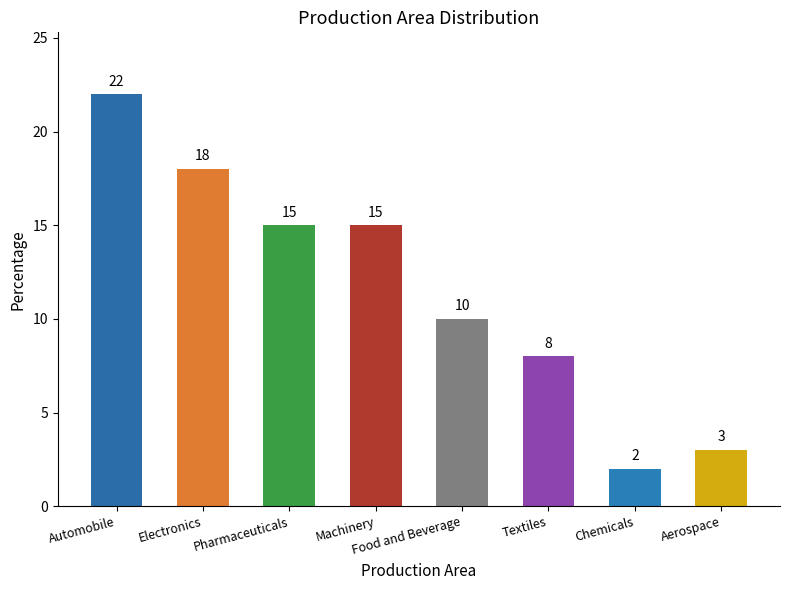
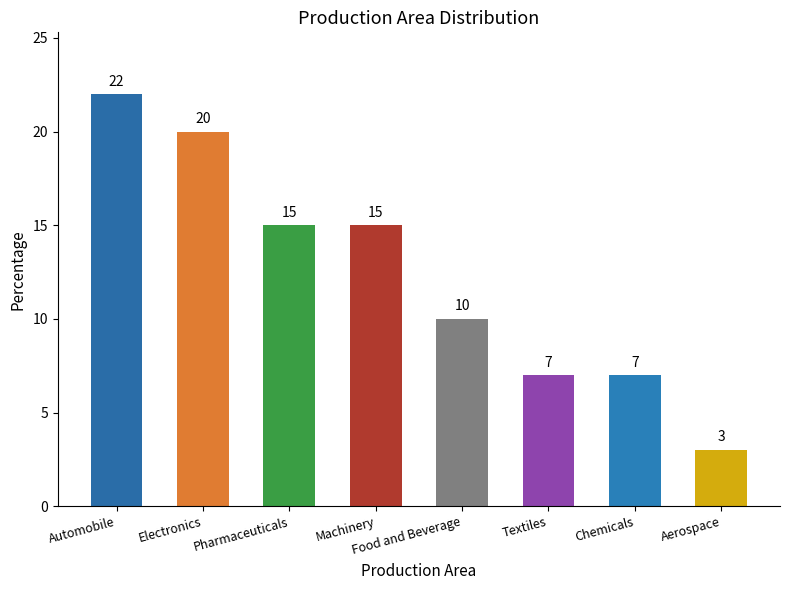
  {
    "Automobile": 22,
-   "Electronics": 18,
+   "Electronics": 20,
    "Pharmaceuticals": 15,
    "Machinery": 15,
    "Food and Beverage": 10,
-   "Textiles": 8,
-   "Chemicals": 2,
+   "Textiles": 7,
+   "Chemicals": 7,
    "Aerospace": 3
  }
